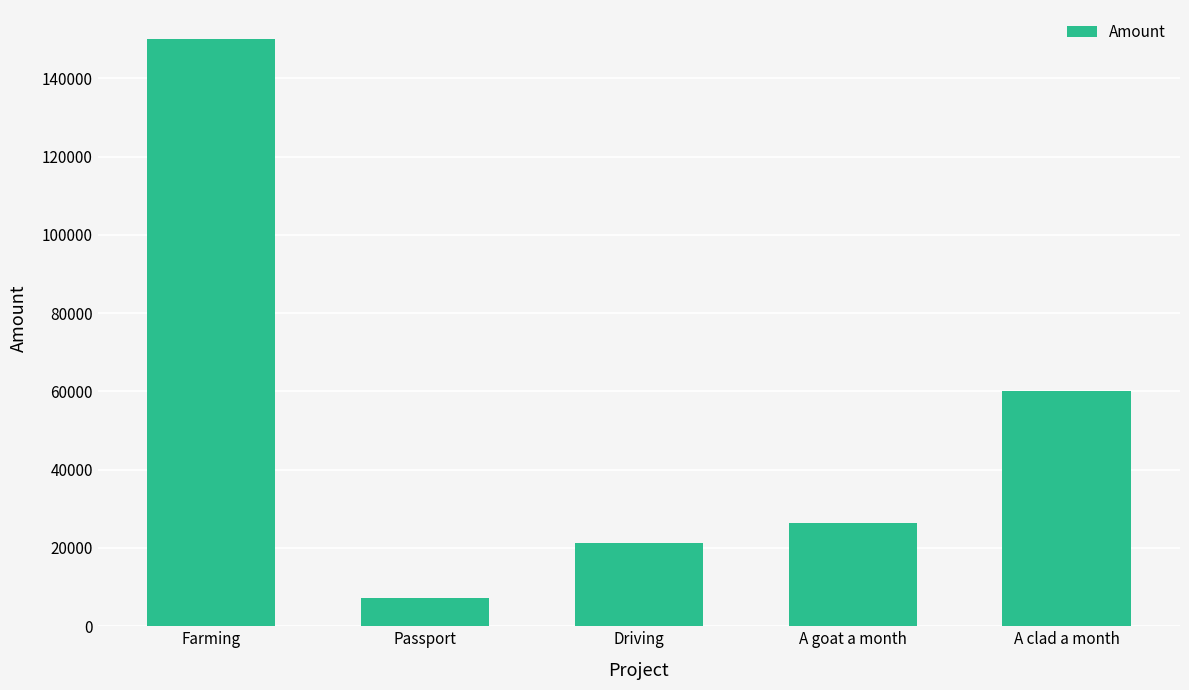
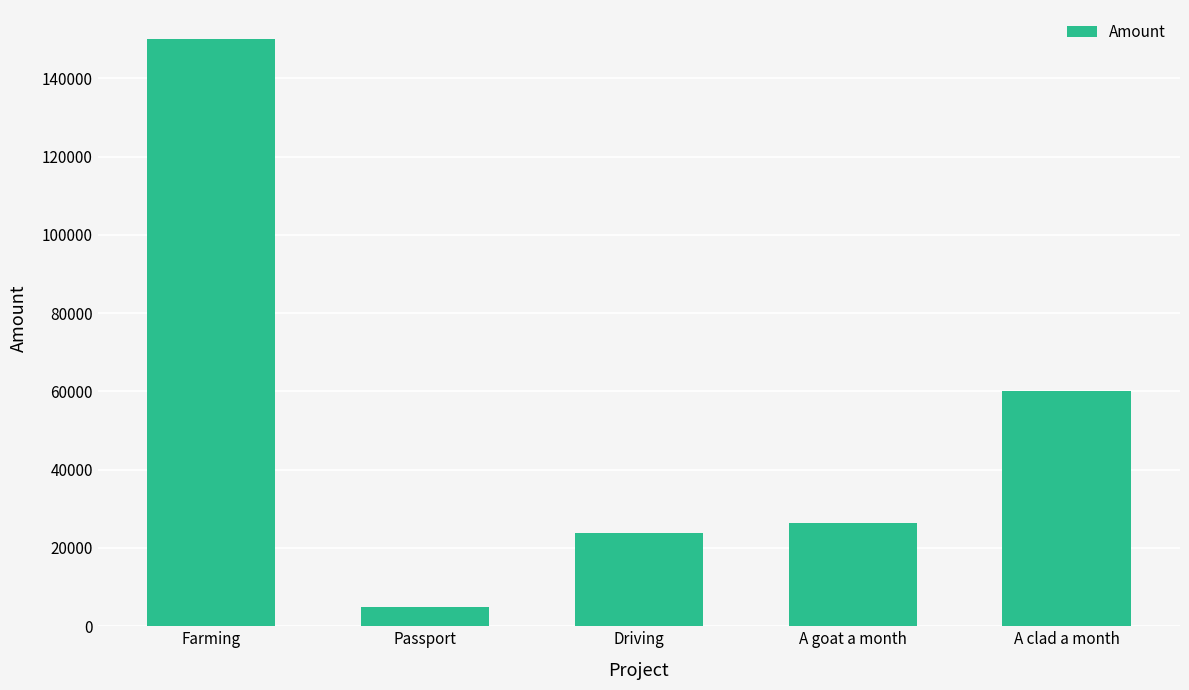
  {
    "Farming": 150000,
-   "Passport": 7000,
-   "Driving": 21000,
+   "Passport": 5000,
+   "Driving": 24000,
    "A goat a month": 26000,
    "A clad a month": 60000
  }
